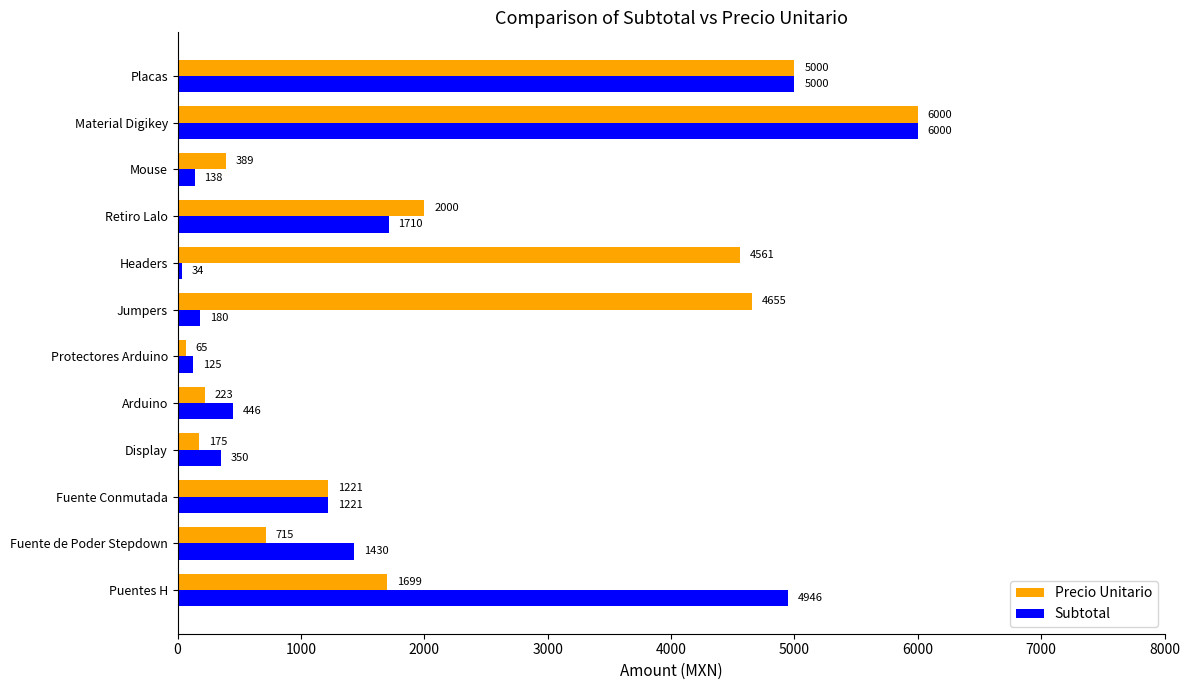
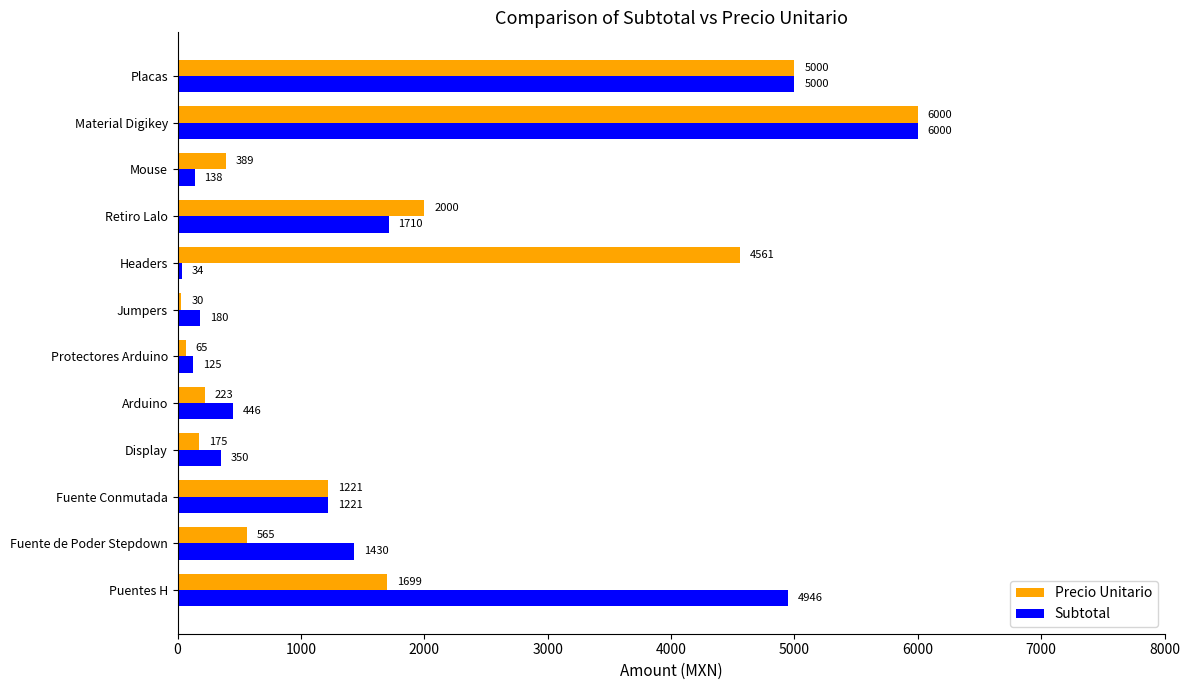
  {
    "Precio Unitario": {
      "Placas": 5000,
      "Material Digikey": 6000,
      "Mouse": 389,
      "Retiro Lalo": 2000,
      "Headers": 4561,
-     "Jumpers": 4655,
+     "Jumpers": 30,
      "Protectores Arduino": 65,
      "Arduino": 223,
      "Display": 175,
      "Fuente Conmutada": 1221,
-     "Fuente de Poder Stepdown": 715,
+     "Fuente de Poder Stepdown": 565,
      "Puentes H": 1699
    },
    "Subtotal": {
      "Placas": 5000,
      "Material Digikey": 6000,
      "Mouse": 138,
      "Retiro Lalo": 1710,
      "Headers": 34,
      "Jumpers": 180,
      "Protectores Arduino": 125,
      "Arduino": 446,
      "Display": 350,
      "Fuente Conmutada": 1221,
      "Fuente de Poder Stepdown": 1430,
      "Puentes H": 4946
    }
  }
